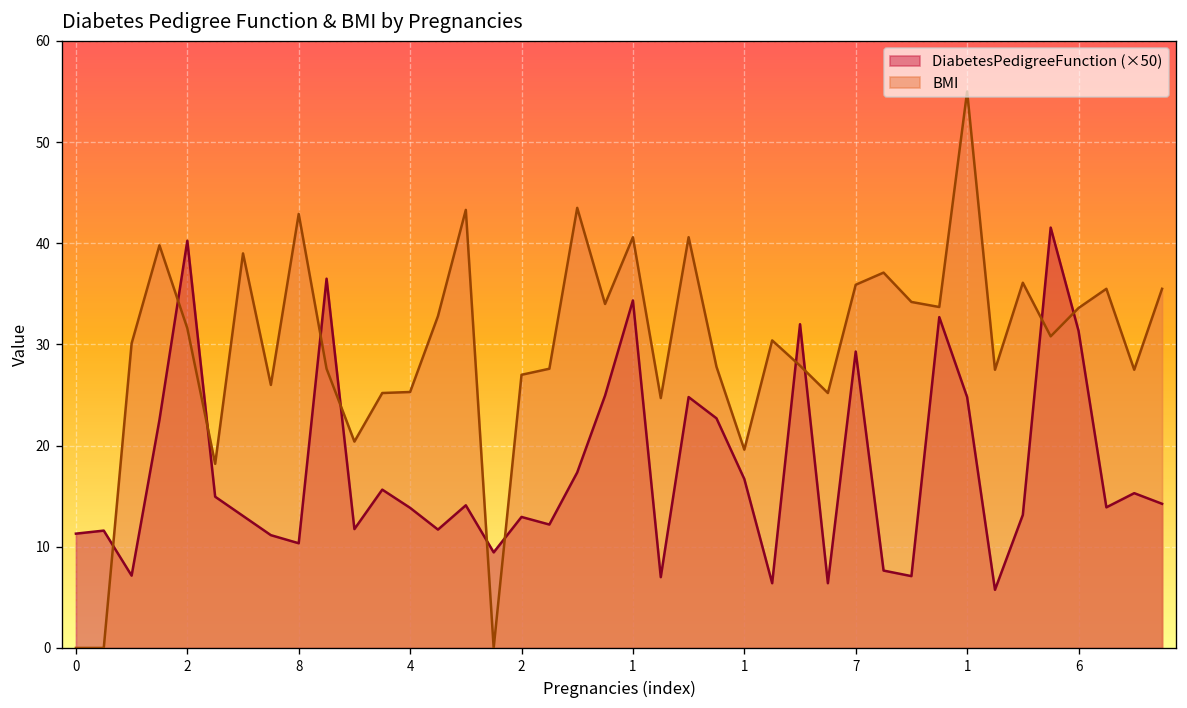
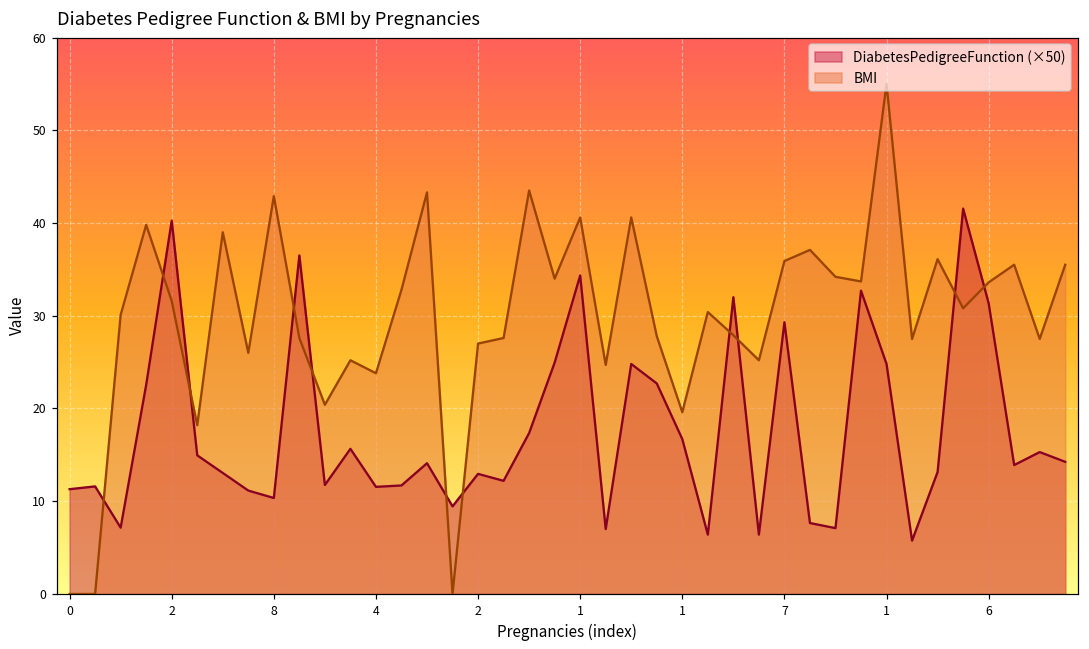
  {
    "DiabetesPedigreeFunction (×50)": {
      "0": 11,
      "8": 10,
-     "4": 14
+     "4": 12
    },
    "BMI": {
      "0": 0,
      "8": 43,
-     "4": 25
+     "4": 24
    }
  }
